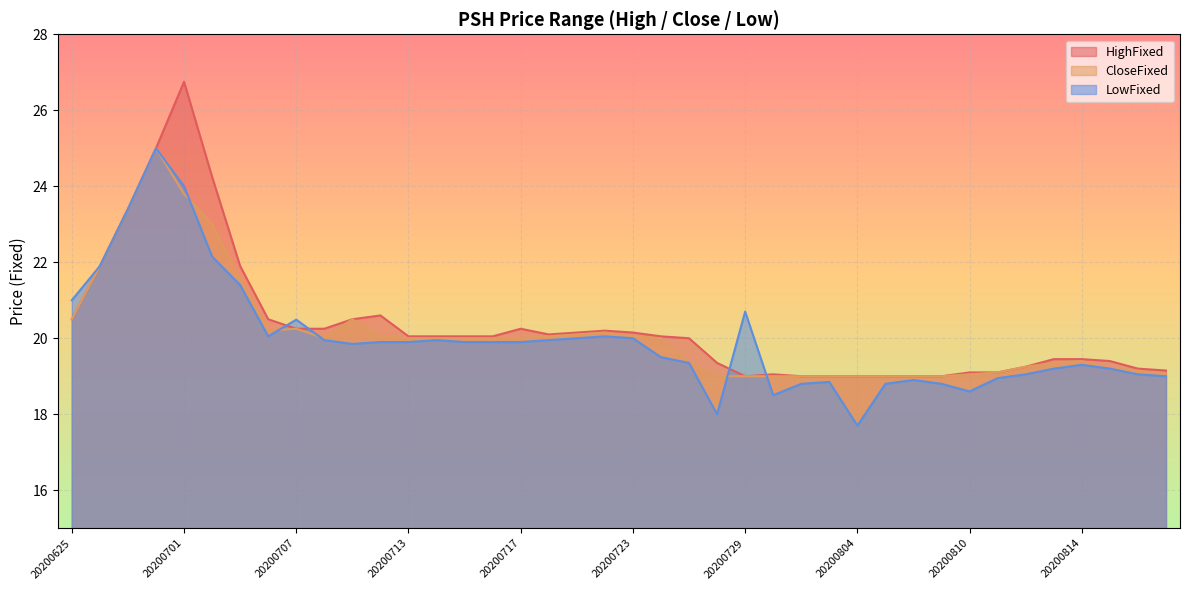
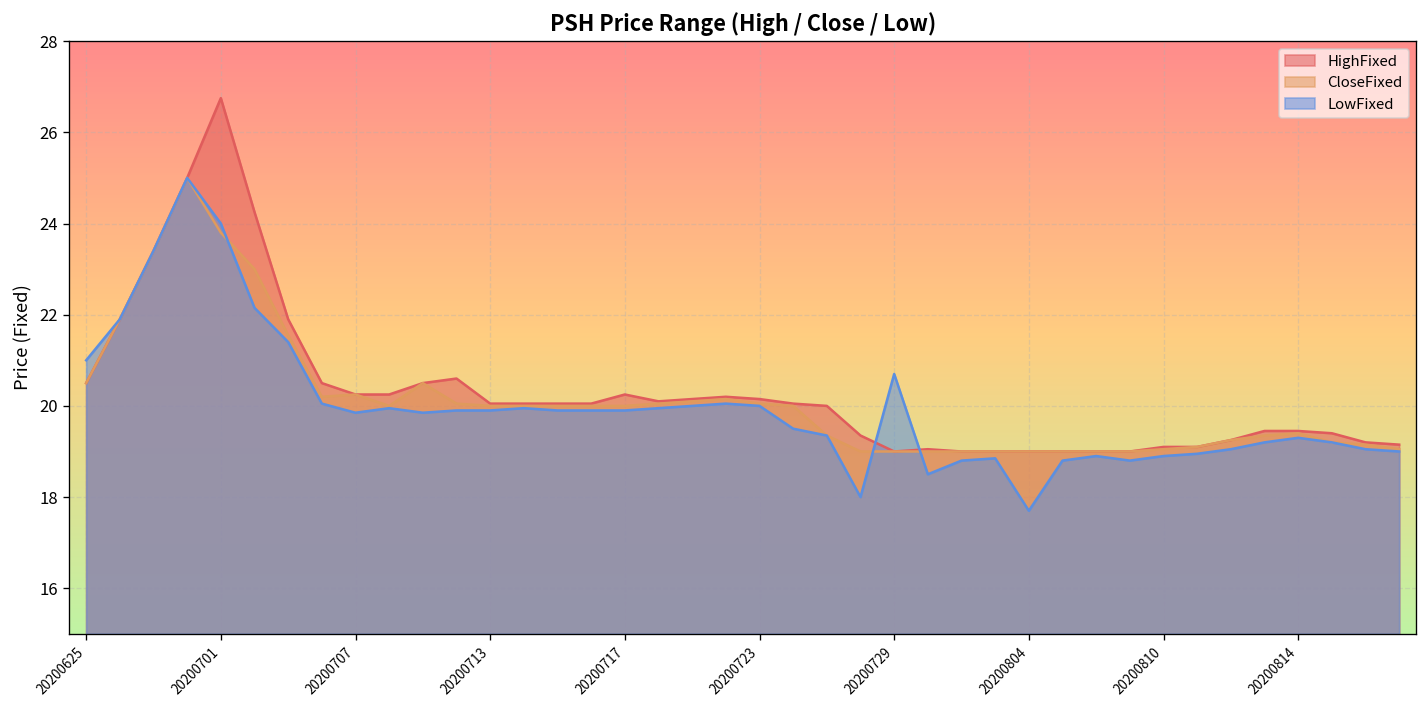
  {
    "LowFixed": {
      "20200625": 21.0,
      "20200701": 24.0,
-     "20200707": 20.5,
+     "20200707": 19.9,
      "20200713": 19.9,
      "20200717": 19.9,
      "20200729": 20.7,
      "20200804": 17.7,
-     "20200810": 18.6,
+     "20200810": 18.9,
      "20200814": 19.3
    }
  }
